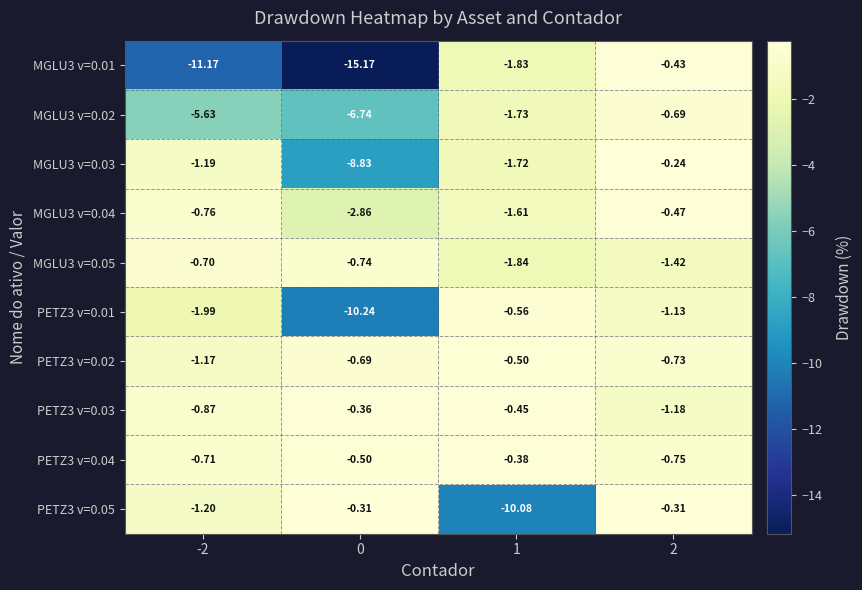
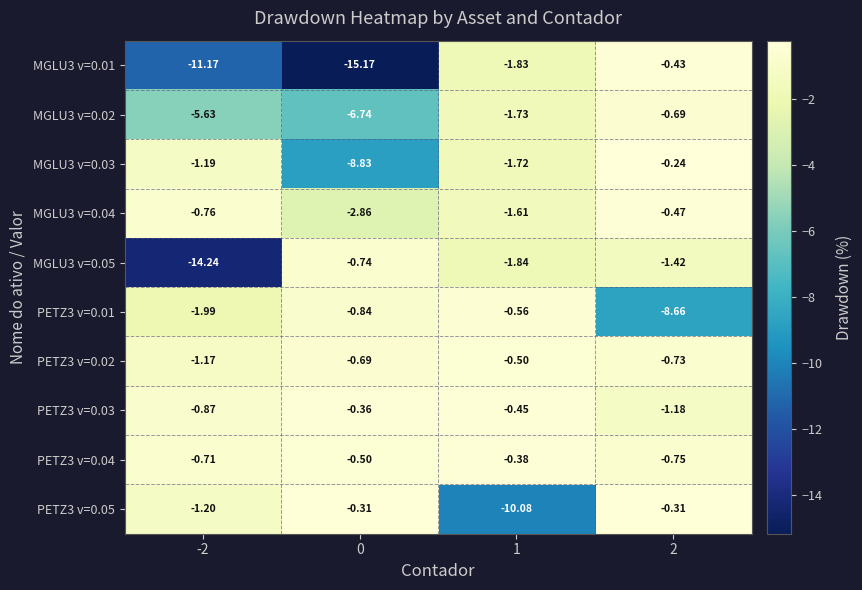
  {
    "MGLU3 v=0.01": {
      "-2": -11.17,
      "0": -15.17,
      "1": -1.83,
      "2": -0.43
    },
    "MGLU3 v=0.02": {
      "-2": -5.63,
      "0": -6.74,
      "1": -1.73,
      "2": -0.69
    },
    "MGLU3 v=0.03": {
      "-2": -1.19,
      "0": -8.83,
      "1": -1.72,
      "2": -0.24
    },
    "MGLU3 v=0.04": {
      "-2": -0.76,
      "0": -2.86,
      "1": -1.61,
      "2": -0.47
    },
    "MGLU3 v=0.05": {
-     "-2": -0.70,
+     "-2": -14.24,
      "0": -0.74,
      "1": -1.84,
      "2": -1.42
    },
    "PETZ3 v=0.01": {
      "-2": -1.99,
-     "0": -10.24,
+     "0": -0.84,
      "1": -0.56,
-     "2": -1.13
+     "2": -8.66
    },
    "PETZ3 v=0.02": {
      "-2": -1.17,
      "0": -0.69,
      "1": -0.50,
      "2": -0.73
    },
    "PETZ3 v=0.03": {
      "-2": -0.87,
      "0": -0.36,
      "1": -0.45,
      "2": -1.18
    },
    "PETZ3 v=0.04": {
      "-2": -0.71,
      "0": -0.50,
      "1": -0.38,
      "2": -0.75
    },
    "PETZ3 v=0.05": {
      "-2": -1.20,
      "0": -0.31,
      "1": -10.08,
      "2": -0.31
    }
  }
